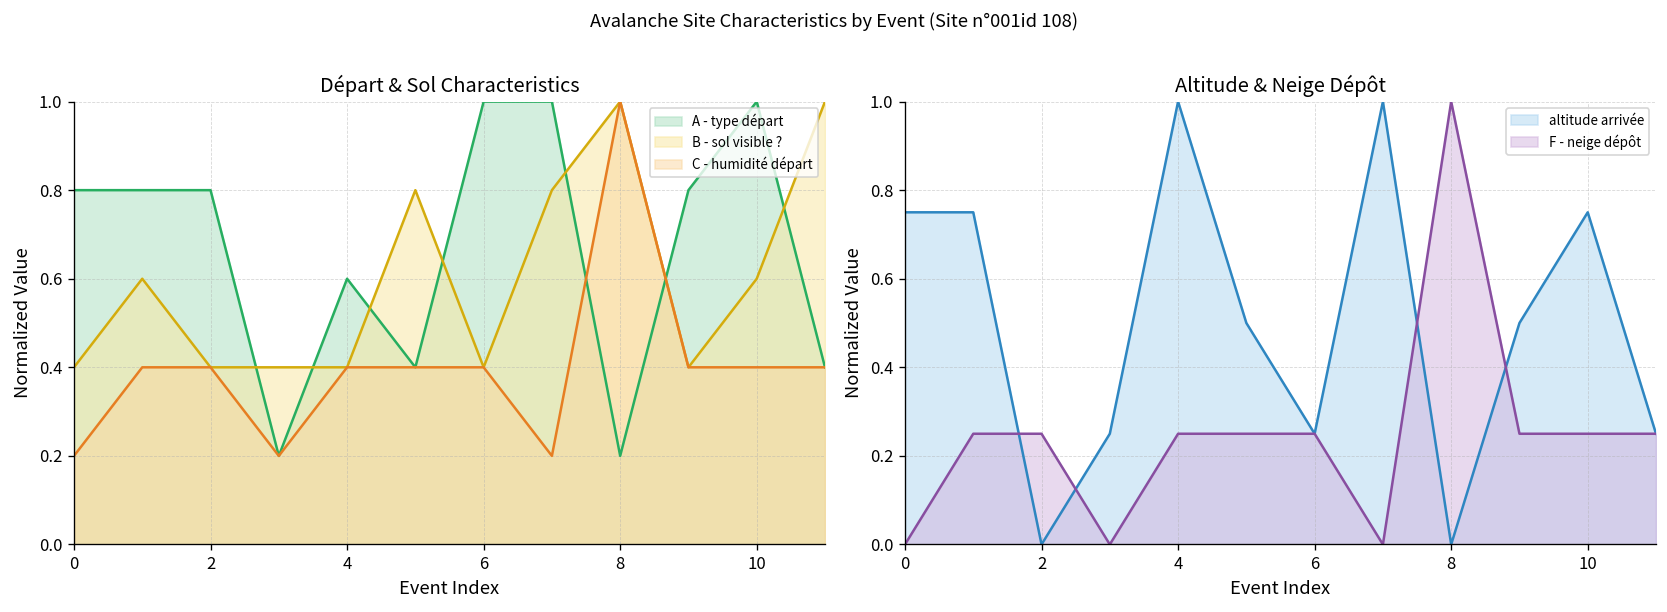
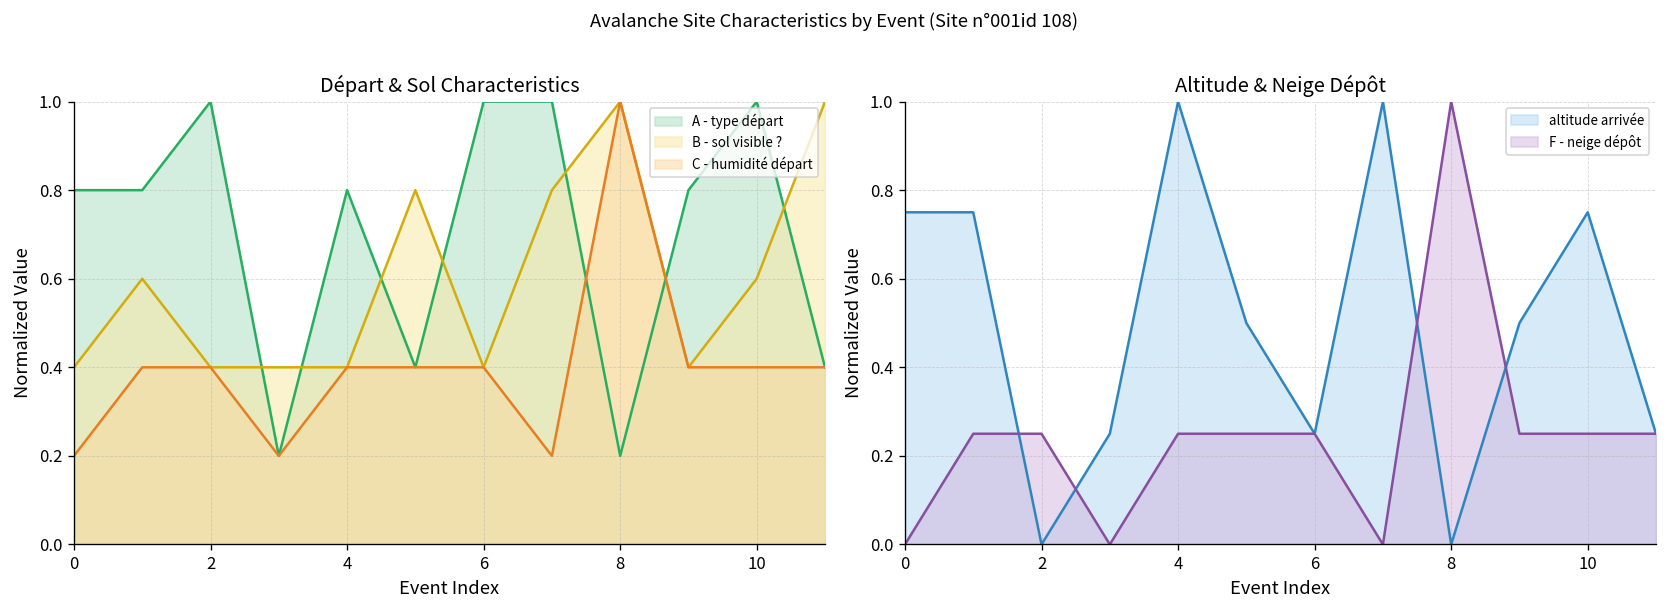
  {
    "Départ & Sol Characteristics": {
      "A - type départ": {
        "0": 0.80,
-       "2": 0.80,
-       "4": 0.60,
+       "2": 1.00,
+       "4": 0.80,
        "6": 1.00,
        "8": 0.20,
        "10": 1.00
      }
    }
  }
